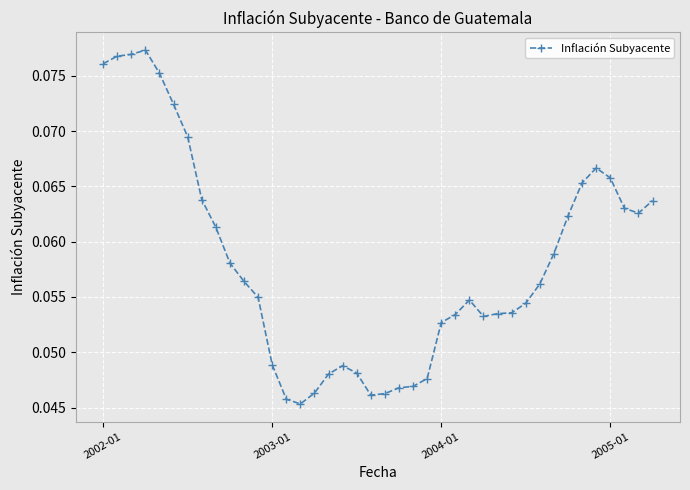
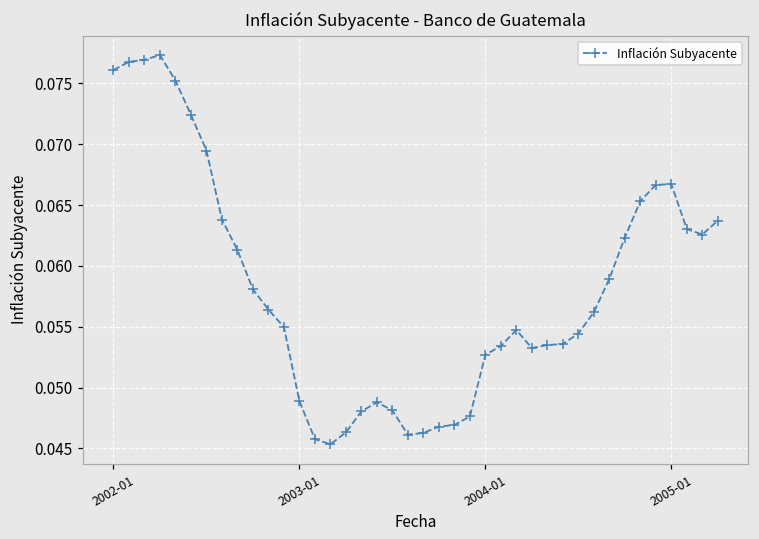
  {
    "2002-01": 0.0761,
    "2003-01": 0.0489,
    "2004-01": 0.0527,
-   "2005-01": 0.0658
+   "2005-01": 0.0667
  }
